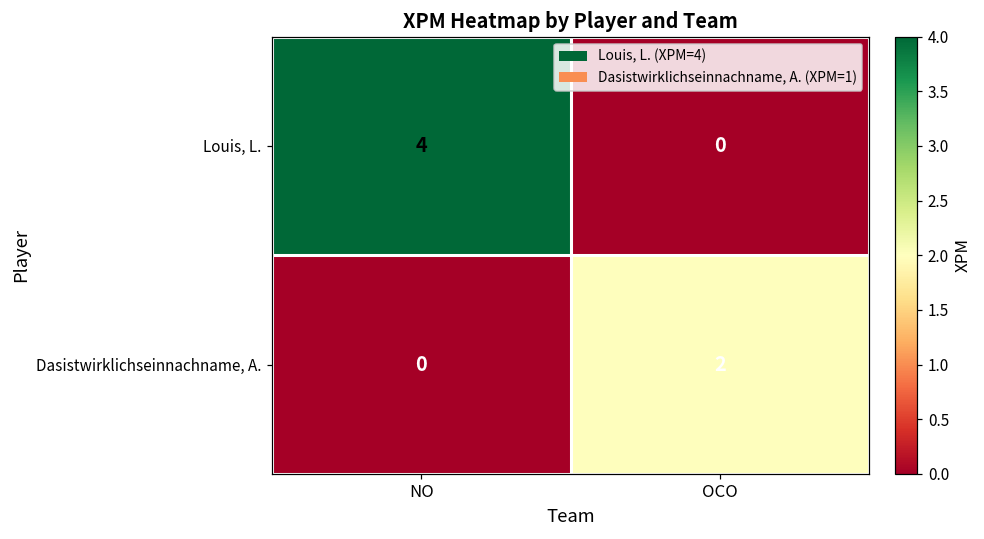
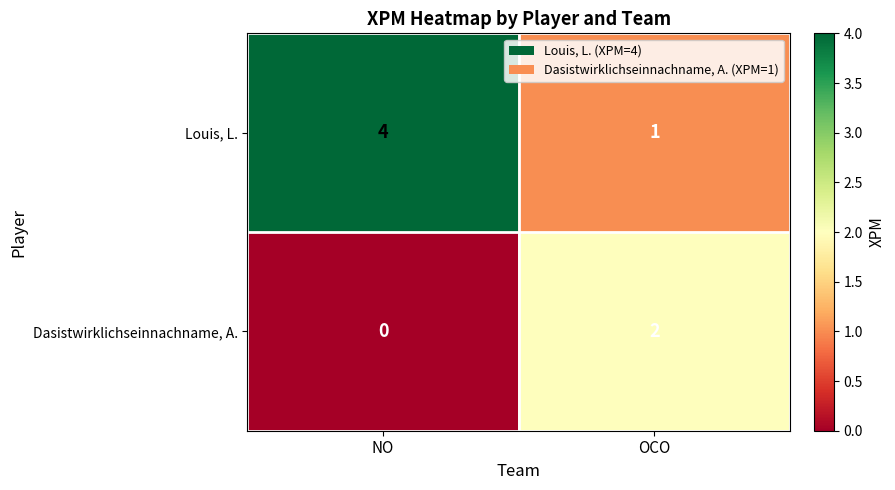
  {
    "Louis, L.": {
      "NO": 4,
-     "OCO": 0
+     "OCO": 1
    },
    "Dasistwirklichseinnachname, A.": {
      "NO": 0,
      "OCO": 2
    }
  }
